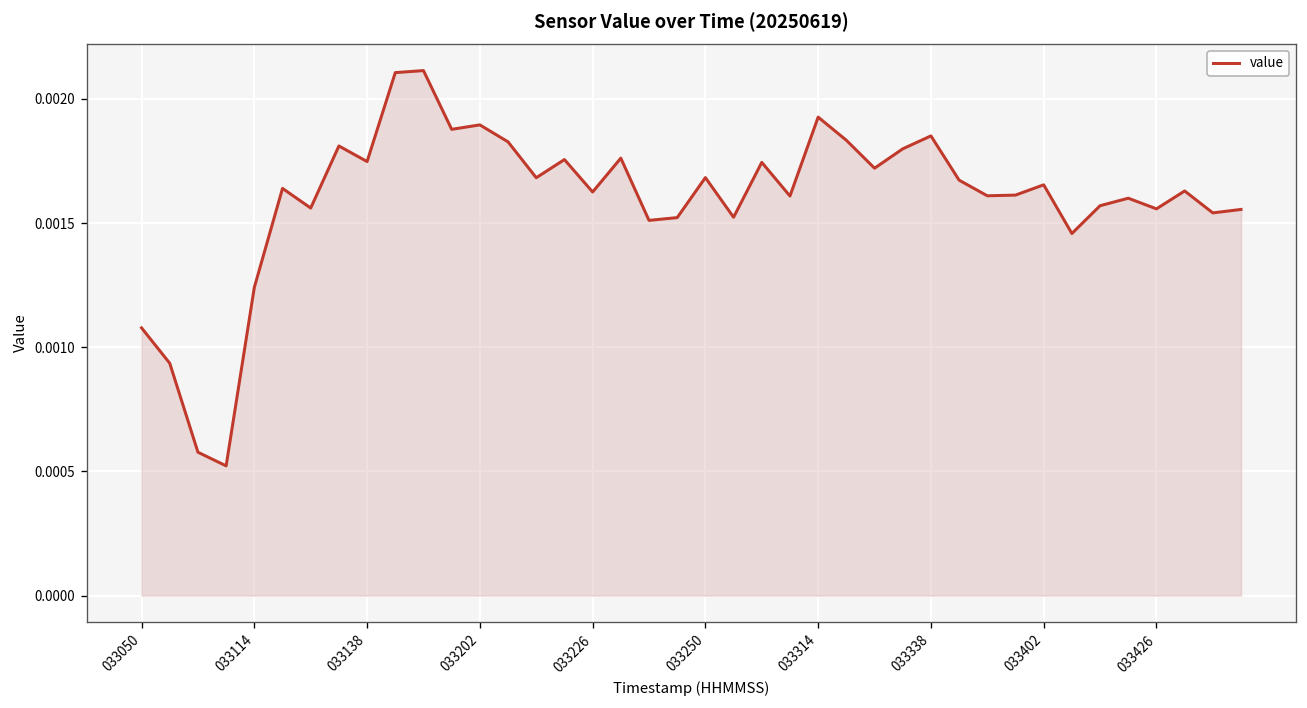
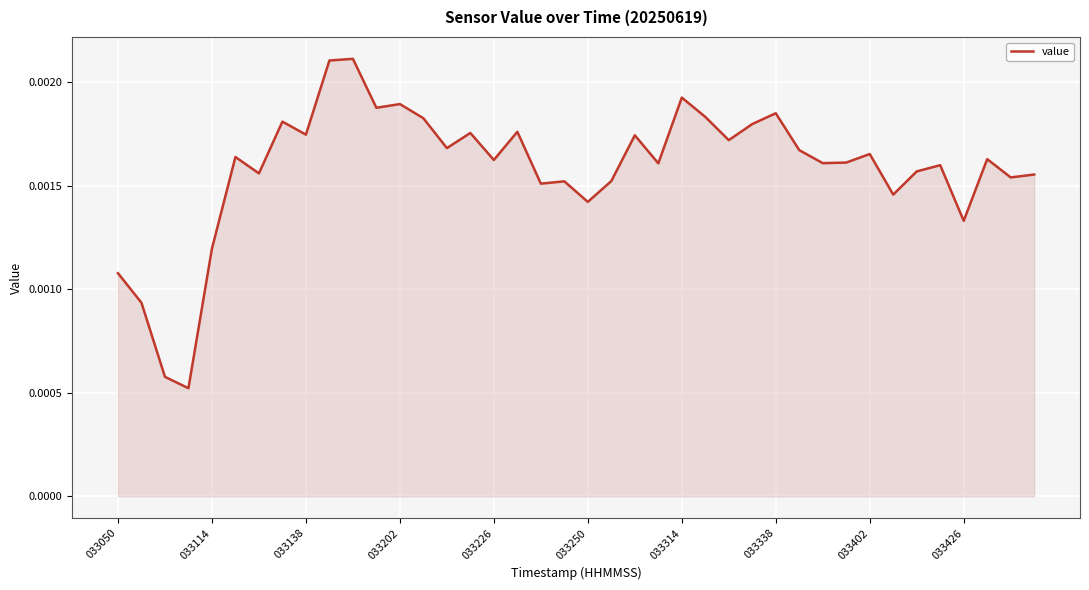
  {
    "033050": 0.00108,
-   "033114": 0.00124,
+   "033114": 0.00120,
    "033138": 0.00175,
    "033202": 0.00190,
    "033226": 0.00163,
-   "033250": 0.00168,
+   "033250": 0.00142,
    "033314": 0.00193,
    "033338": 0.00185,
    "033402": 0.00165,
-   "033426": 0.00156
+   "033426": 0.00133
  }
